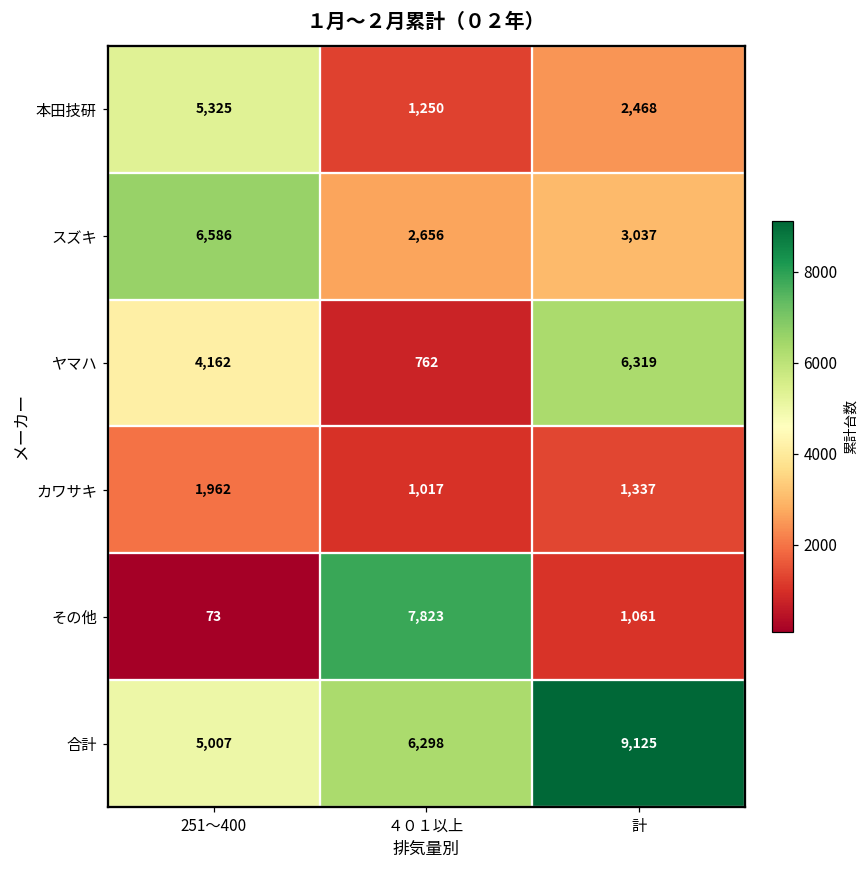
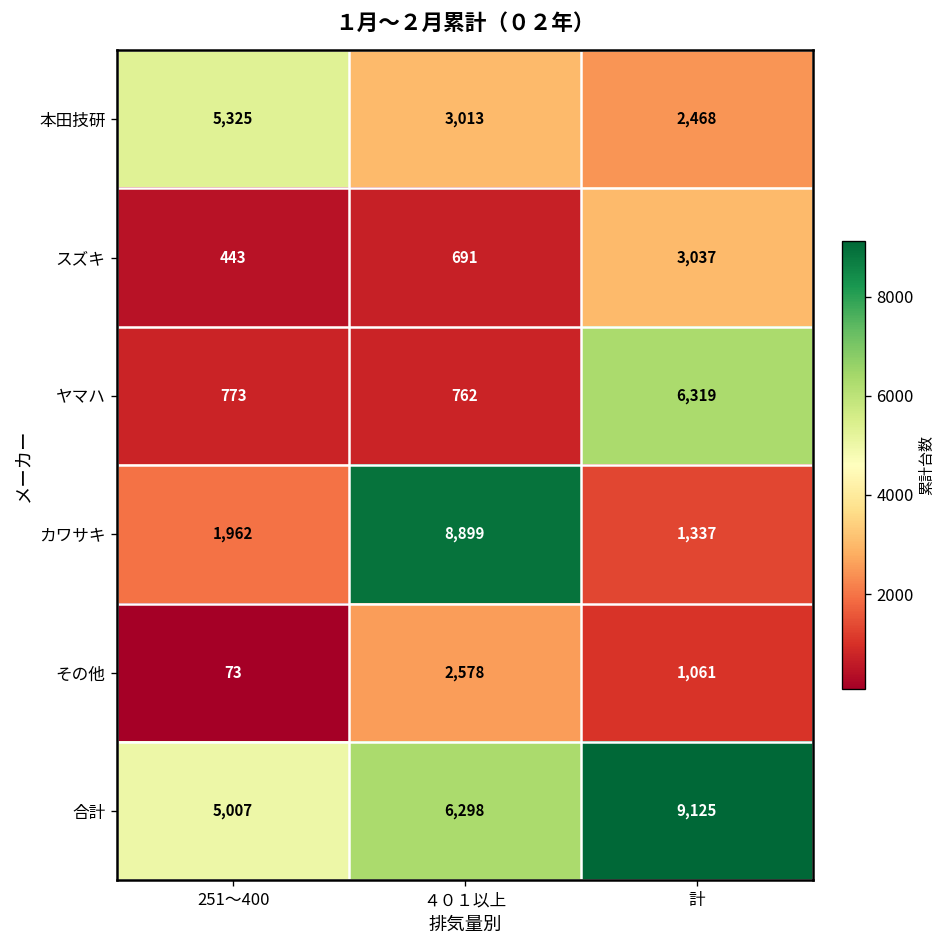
  {
    "本田技研": {
      "251～400": "5,325",
-     "４０１以上": "1,250",
+     "４０１以上": "3,013",
      "計": "2,468"
    },
    "スズキ": {
-     "251～400": "6,586",
-     "４０１以上": "2,656",
+     "251～400": "443",
+     "４０１以上": "691",
      "計": "3,037"
    },
    "ヤマハ": {
-     "251～400": "4,162",
+     "251～400": "773",
      "４０１以上": "762",
      "計": "6,319"
    },
    "カワサキ": {
      "251～400": "1,962",
-     "４０１以上": "1,017",
+     "４０１以上": "8,899",
      "計": "1,337"
    },
    "その他": {
      "251～400": "73",
-     "４０１以上": "7,823",
+     "４０１以上": "2,578",
      "計": "1,061"
    },
    "合計": {
      "251～400": "5,007",
      "４０１以上": "6,298",
      "計": "9,125"
    }
  }
